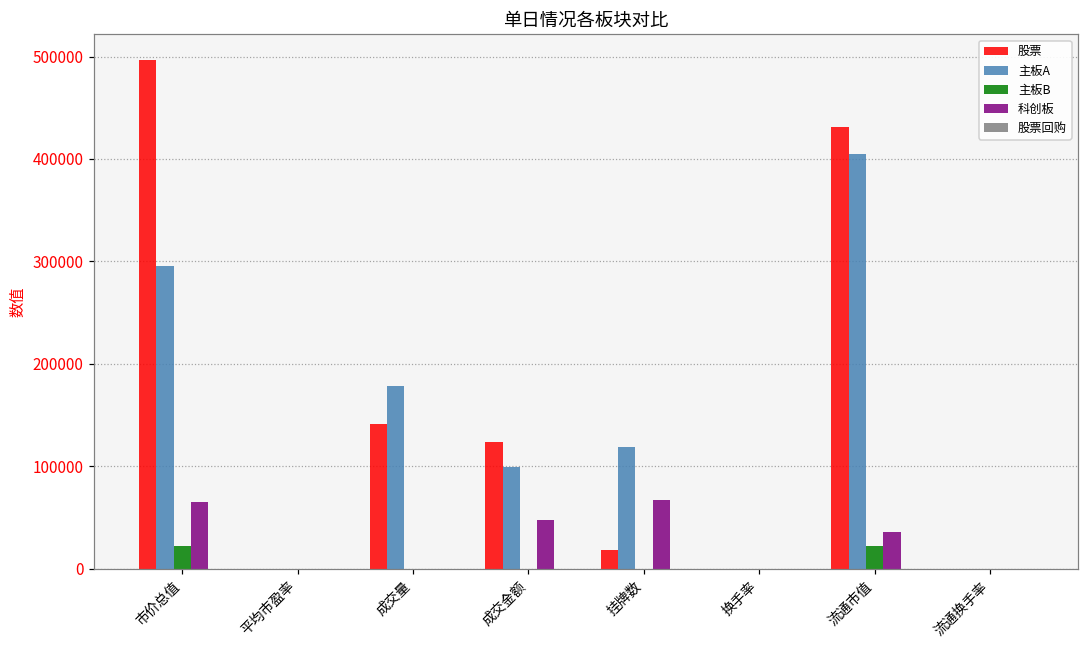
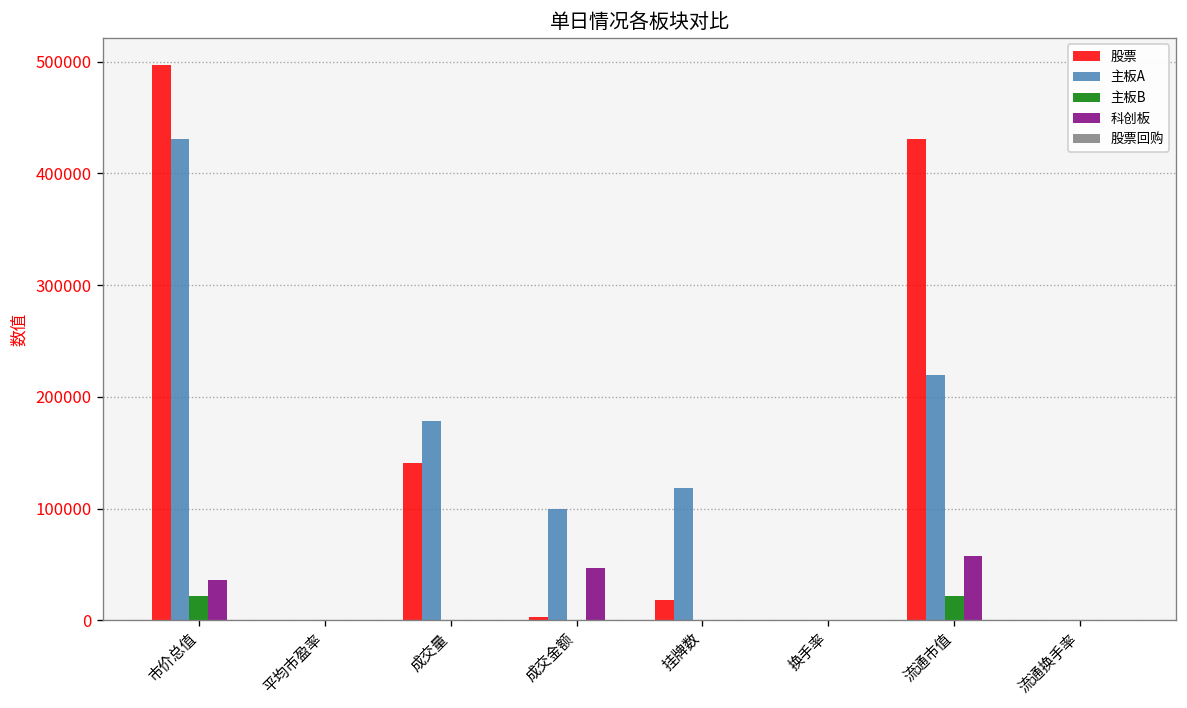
  {
    "股票": {
      "市价总值": 500000,
      "成交量": 140000,
-     "成交金额": 120000,
+     "成交金额": 0,
      "挂牌数": 20000,
      "流通市值": 430000
    },
    "主板A": {
-     "市价总值": 300000,
+     "市价总值": 430000,
      "成交量": 180000,
      "成交金额": 100000,
      "挂牌数": 120000,
-     "流通市值": 400000
+     "流通市值": 220000
    },
    "主板B": {
      "市价总值": 20000,
      "流通市值": 20000
    },
    "科创板": {
-     "市价总值": 60000,
+     "市价总值": 40000,
      "成交金额": 50000,
-     "挂牌数": 70000,
-     "流通市值": 40000
+     "挂牌数": 0,
+     "流通市值": 60000
    },
    "股票回购": {
      "市价总值": 0,
      "平均市盈率": 0,
      "挂牌数": 0,
      "换手率": 0,
      "流通市值": 0,
      "流通换手率": 0
    }
  }
